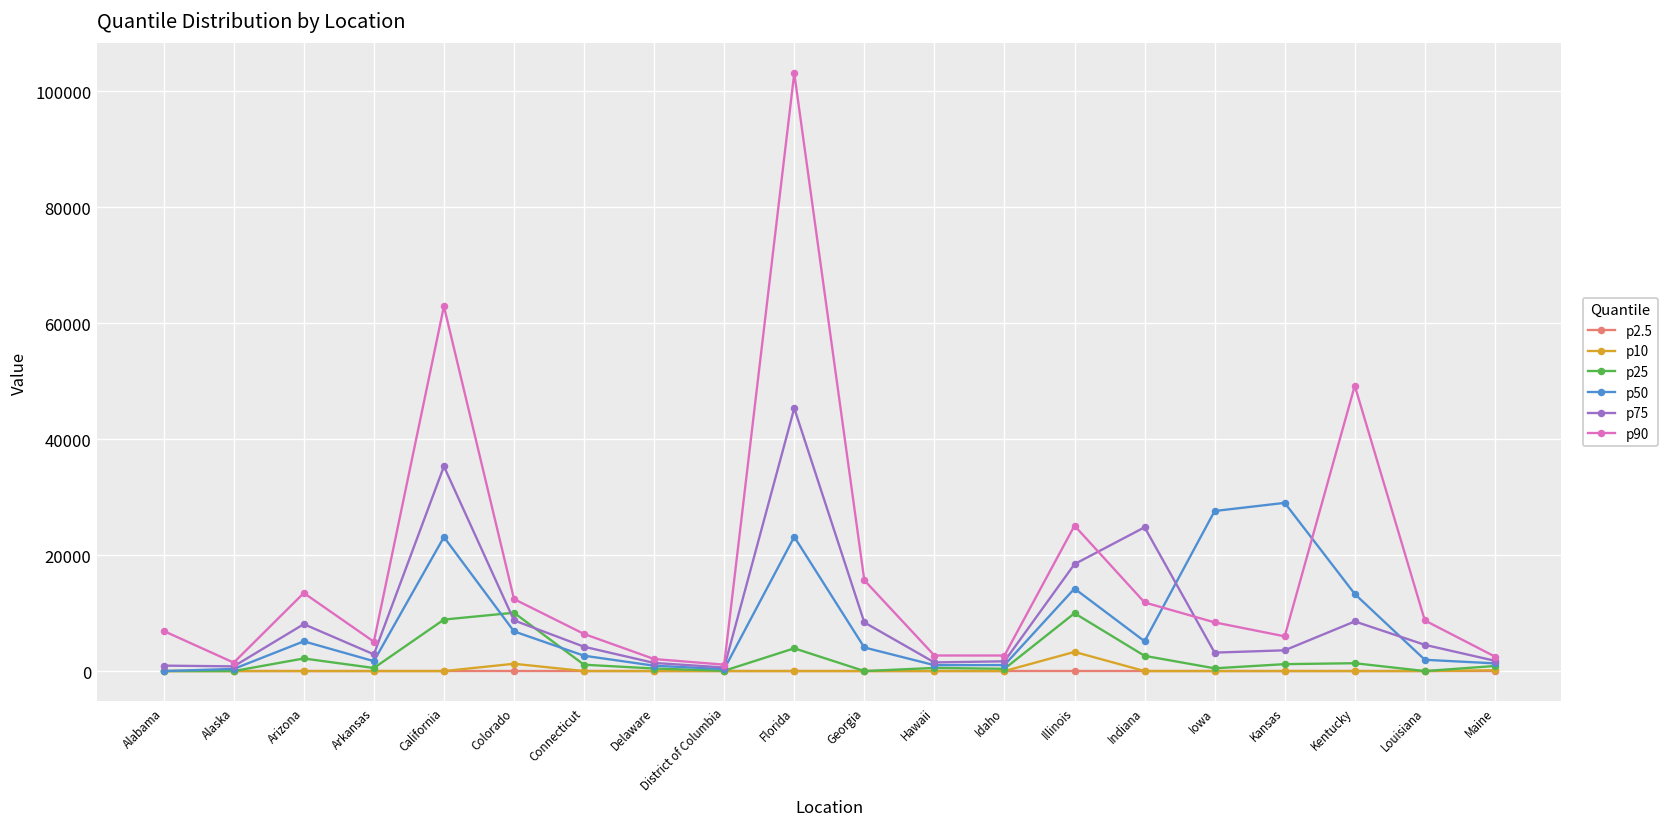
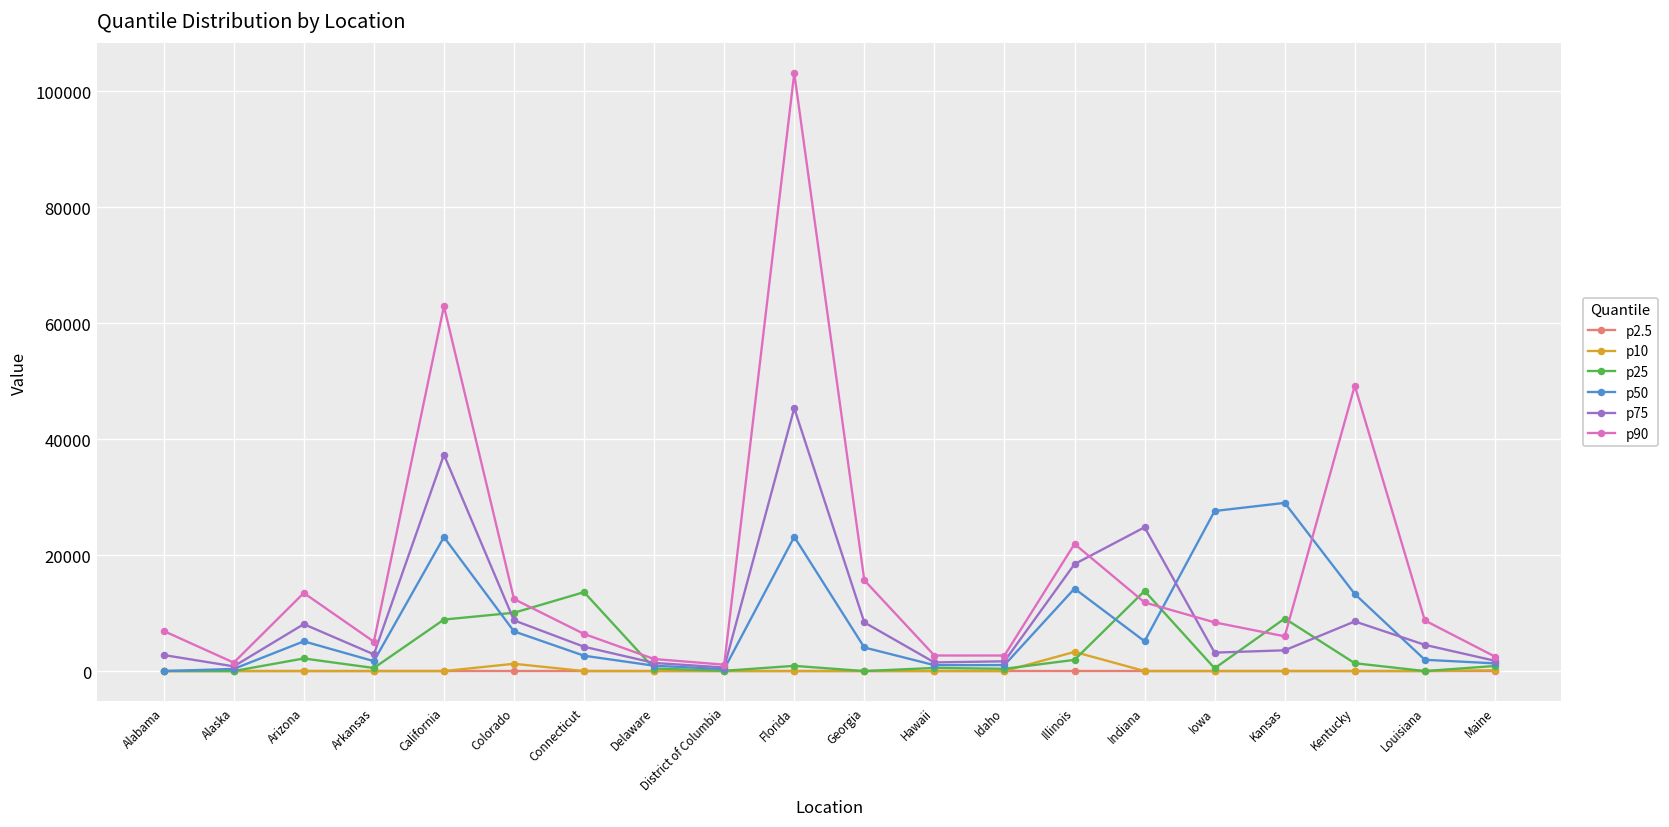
  {
    "p2.5": {
      "Colorado": 0,
      "Illinois": 0
    },
    "p10": {
      "Colorado": 1000,
      "Illinois": 3000
    },
    "p25": {
      "Arizona": 2000,
      "California": 9000,
      "Colorado": 10000,
-     "Connecticut": 1000,
-     "Florida": 4000,
-     "Illinois": 10000,
-     "Indiana": 3000,
-     "Kansas": 1000,
+     "Connecticut": 14000,
+     "Florida": 1000,
+     "Illinois": 2000,
+     "Indiana": 14000,
+     "Kansas": 9000,
      "Kentucky": 1000
    },
    "p50": {
      "Arizona": 5000,
      "Arkansas": 2000,
      "California": 23000,
      "Colorado": 7000,
      "Connecticut": 3000,
      "Florida": 23000,
      "Georgia": 4000,
      "Idaho": 1000,
      "Illinois": 14000,
      "Indiana": 5000,
      "Iowa": 28000,
      "Kansas": 29000,
      "Kentucky": 13000,
      "Louisiana": 2000
    },
    "p75": {
-     "Alabama": 1000,
+     "Alabama": 3000,
      "Arizona": 8000,
      "Arkansas": 3000,
-     "California": 35000,
+     "California": 37000,
      "Colorado": 9000,
      "Connecticut": 4000,
      "Florida": 45000,
      "Georgia": 8000,
      "Idaho": 2000,
      "Illinois": 18000,
      "Indiana": 25000,
      "Iowa": 3000,
      "Kansas": 4000,
      "Kentucky": 9000,
      "Louisiana": 5000
    },
    "p90": {
      "Alabama": 7000,
      "Alaska": 1000,
      "Arizona": 13000,
      "Arkansas": 5000,
      "California": 63000,
      "Colorado": 12000,
      "Connecticut": 6000,
      "Delaware": 2000,
      "Florida": 103000,
      "Georgia": 16000,
      "Hawaii": 3000,
      "Idaho": 3000,
-     "Illinois": 25000,
+     "Illinois": 22000,
      "Indiana": 12000,
      "Iowa": 8000,
      "Kansas": 6000,
      "Kentucky": 49000,
      "Louisiana": 9000,
      "Maine": 3000
    }
  }
